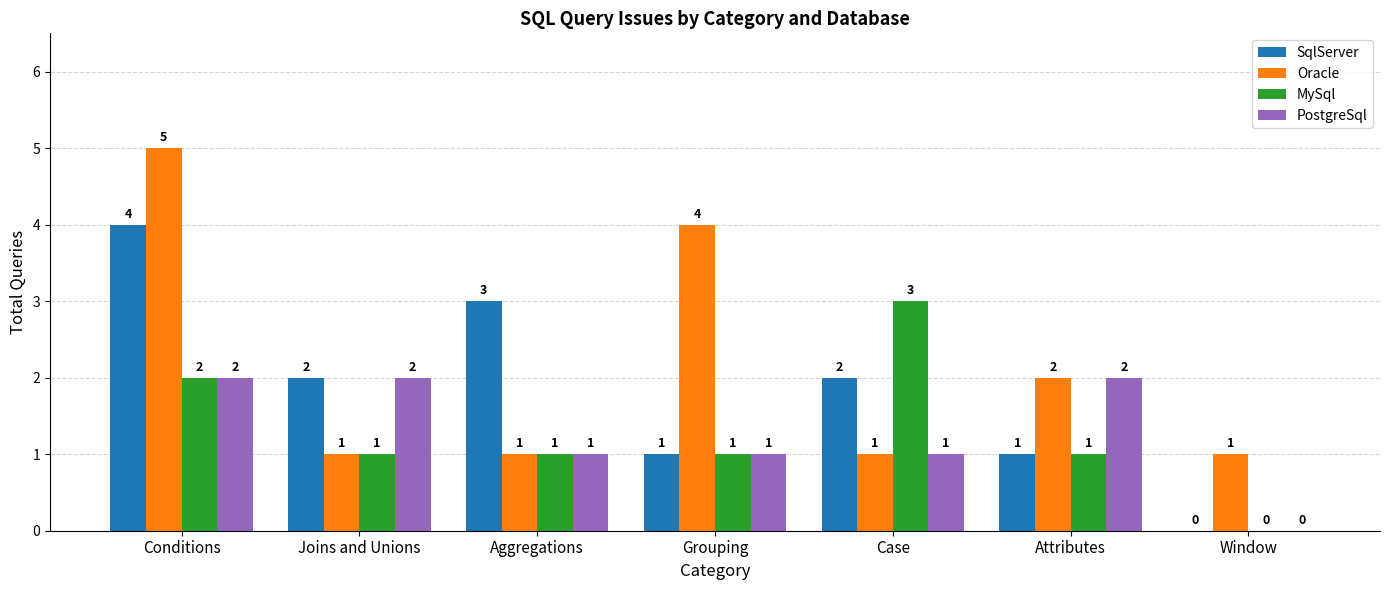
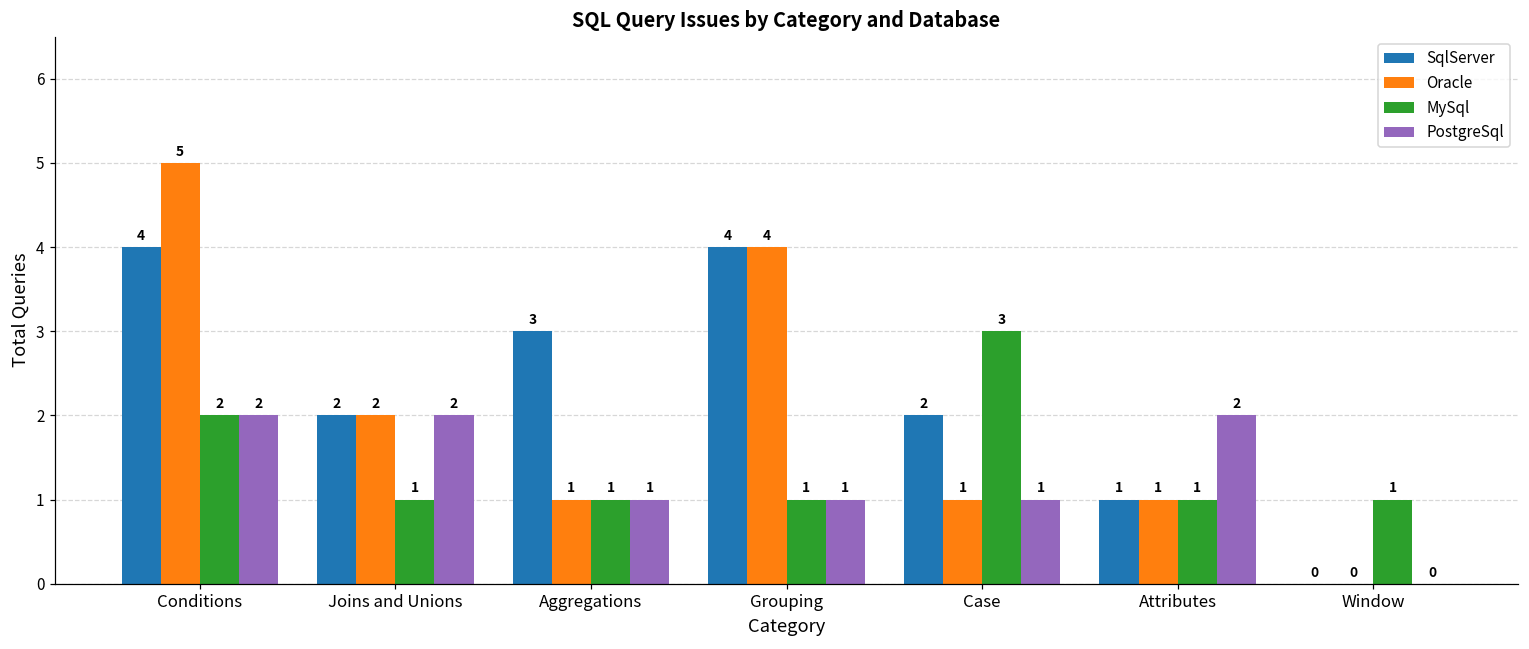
  {
    "SqlServer": {
      "Conditions": 4,
      "Joins and Unions": 2,
      "Aggregations": 3,
-     "Grouping": 1,
+     "Grouping": 4,
      "Case": 2,
      "Attributes": 1,
      "Window": 0
    },
    "Oracle": {
      "Conditions": 5,
-     "Joins and Unions": 1,
+     "Joins and Unions": 2,
      "Aggregations": 1,
      "Grouping": 4,
      "Case": 1,
-     "Attributes": 2,
-     "Window": 1
+     "Attributes": 1,
+     "Window": 0
    },
    "MySql": {
      "Conditions": 2,
      "Joins and Unions": 1,
      "Aggregations": 1,
      "Grouping": 1,
      "Case": 3,
      "Attributes": 1,
-     "Window": 0
+     "Window": 1
    },
    "PostgreSql": {
      "Conditions": 2,
      "Joins and Unions": 2,
      "Aggregations": 1,
      "Grouping": 1,
      "Case": 1,
      "Attributes": 2,
      "Window": 0
    }
  }
